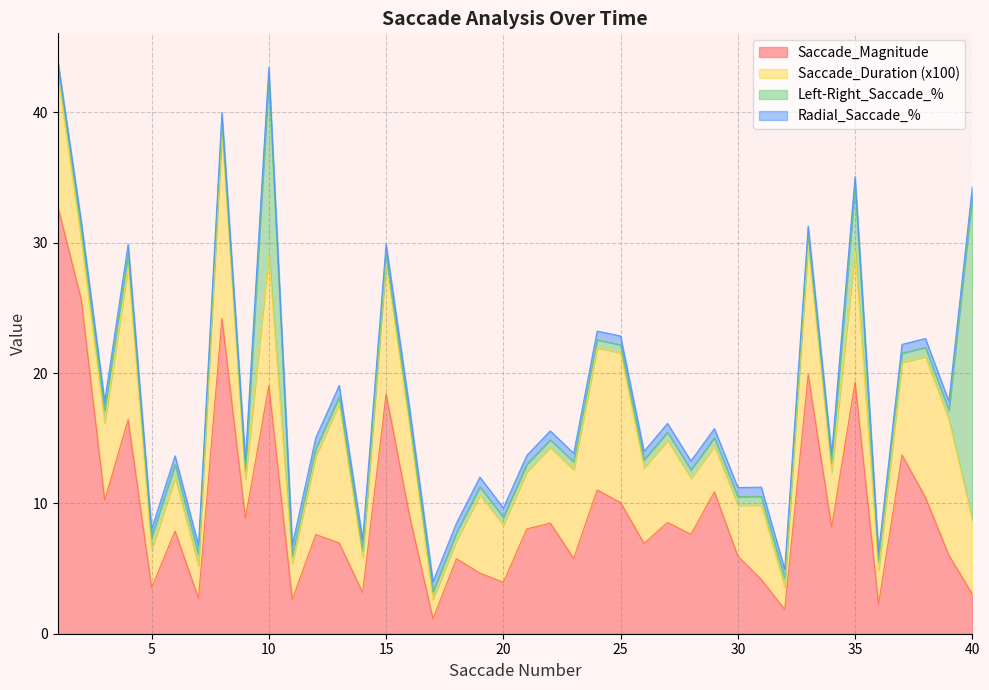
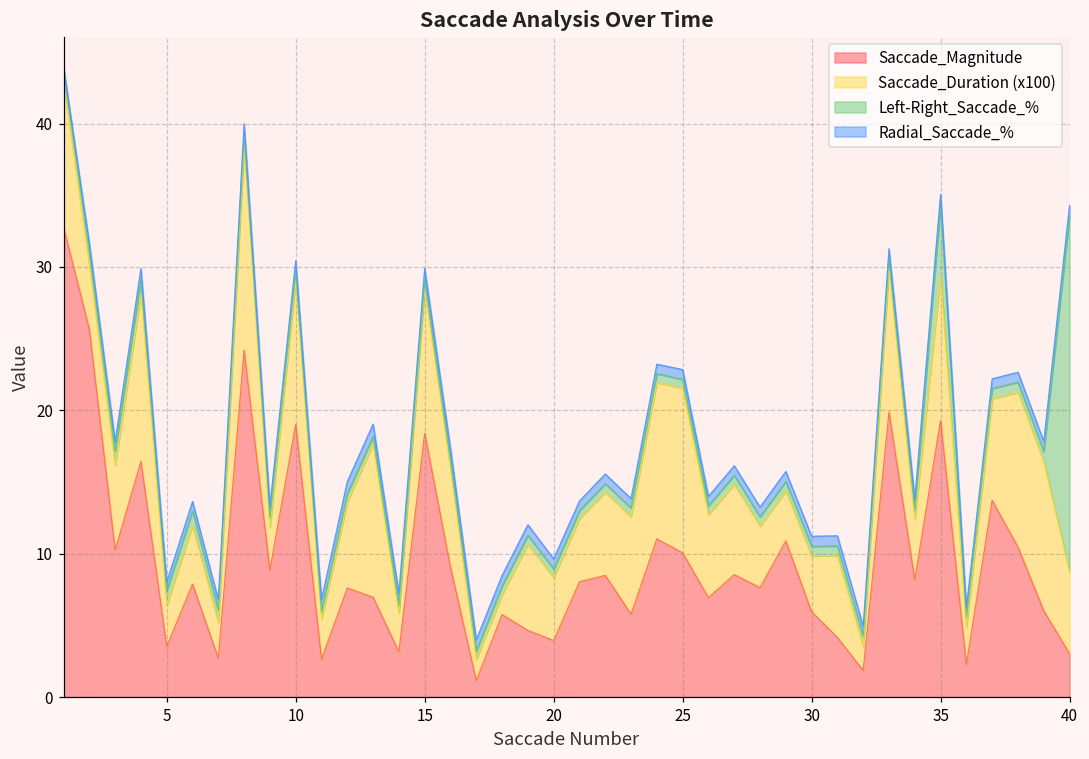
  {
    "Saccade_Magnitude": {
      "5": 3.5,
      "10": 19.0,
      "15": 18.4,
      "20": 3.9,
      "25": 10.1,
      "30": 6.0,
      "35": 19.3,
      "40": 3.0
    },
    "Saccade_Duration (x100)": {
      "5": 2.9,
      "10": 10.0,
      "15": 10.1,
      "20": 4.4,
      "25": 11.5,
      "30": 3.9,
      "35": 10.1,
      "40": 5.7
    },
    "Left-Right_Saccade_%": {
      "5": 1.0,
-     "10": 13.6,
+     "10": 0.6,
      "15": 0.5,
      "20": 0.6,
      "25": 0.6,
      "30": 0.7,
      "35": 5.0,
      "40": 24.8
    },
    "Radial_Saccade_%": {
      "5": 0.6,
      "10": 0.8,
      "15": 0.9,
      "20": 0.7,
      "25": 0.7,
      "30": 0.7,
      "35": 0.7,
      "40": 0.7
    }
  }
